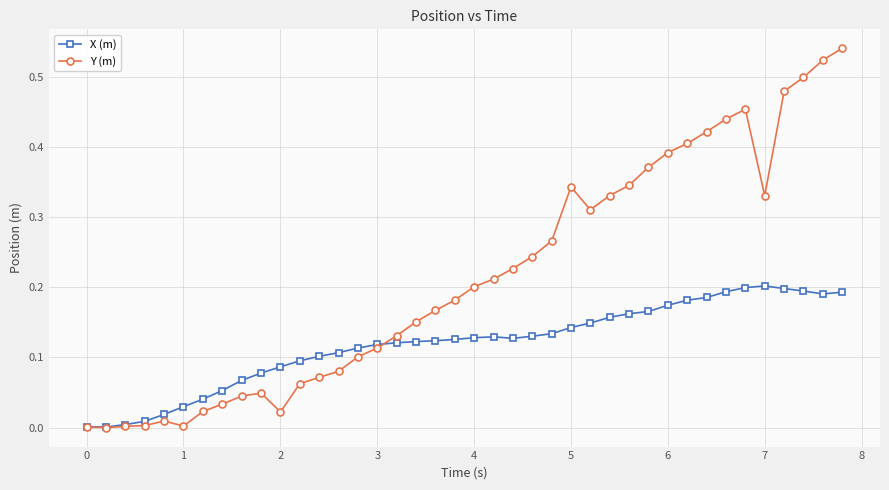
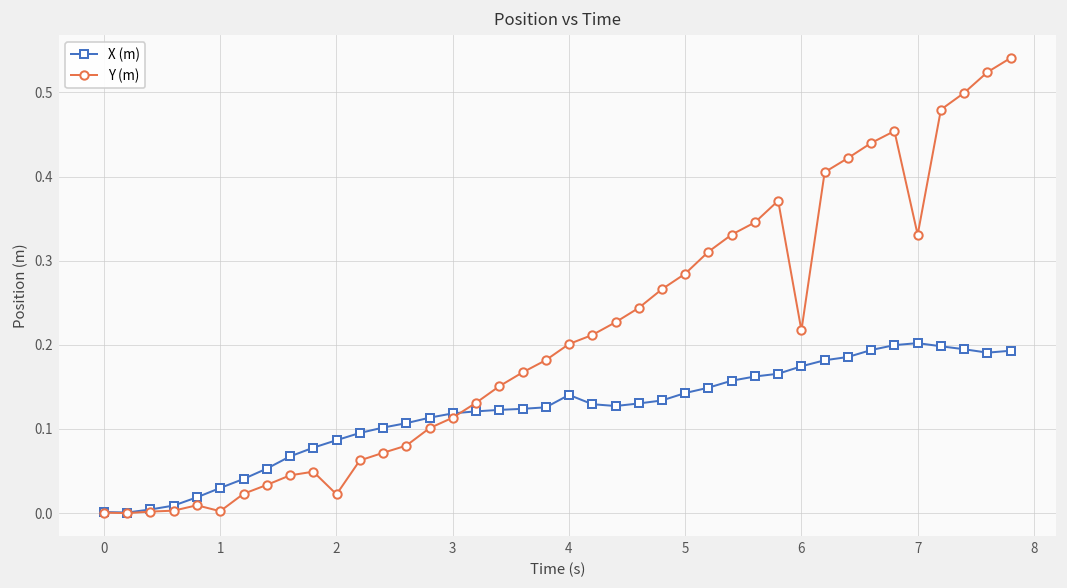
  {
    "X (m)": {
      "1": 0.03,
      "2": 0.09,
      "3": 0.12,
-     "4": 0.13,
+     "4": 0.14,
      "5": 0.14,
      "6": 0.17,
      "7": 0.20
    },
    "Y (m)": {
      "1": 0.00,
      "2": 0.02,
      "3": 0.11,
      "4": 0.20,
-     "5": 0.34,
-     "6": 0.39,
+     "5": 0.28,
+     "6": 0.22,
      "7": 0.33
    }
  }
